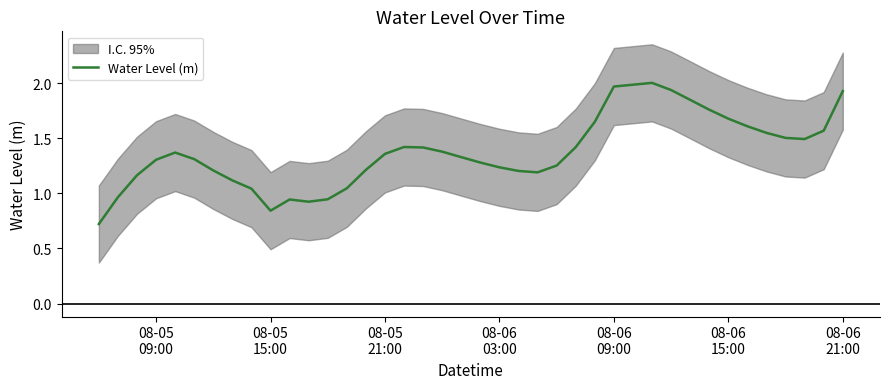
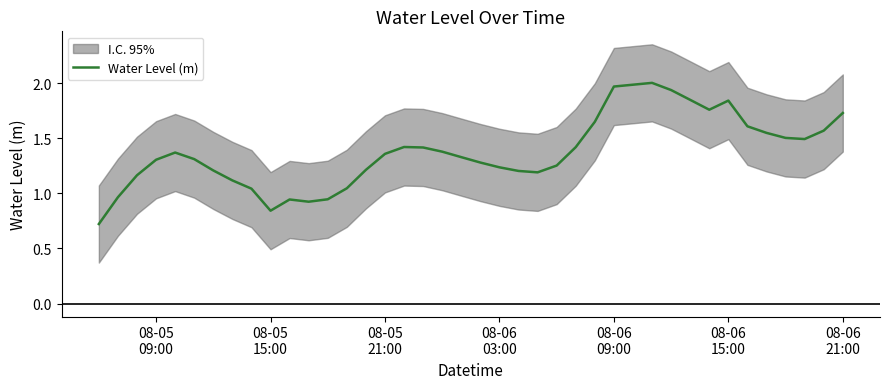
  {
    "Water Level (m)": {
      "08-05 09:00": 1.31,
      "08-05 15:00": 0.84,
      "08-05 21:00": 1.36,
      "08-06 03:00": 1.24,
      "08-06 09:00": 1.97,
-     "08-06 15:00": 1.68,
-     "08-06 21:00": 1.93
+     "08-06 15:00": 1.84,
+     "08-06 21:00": 1.73
    }
  }
